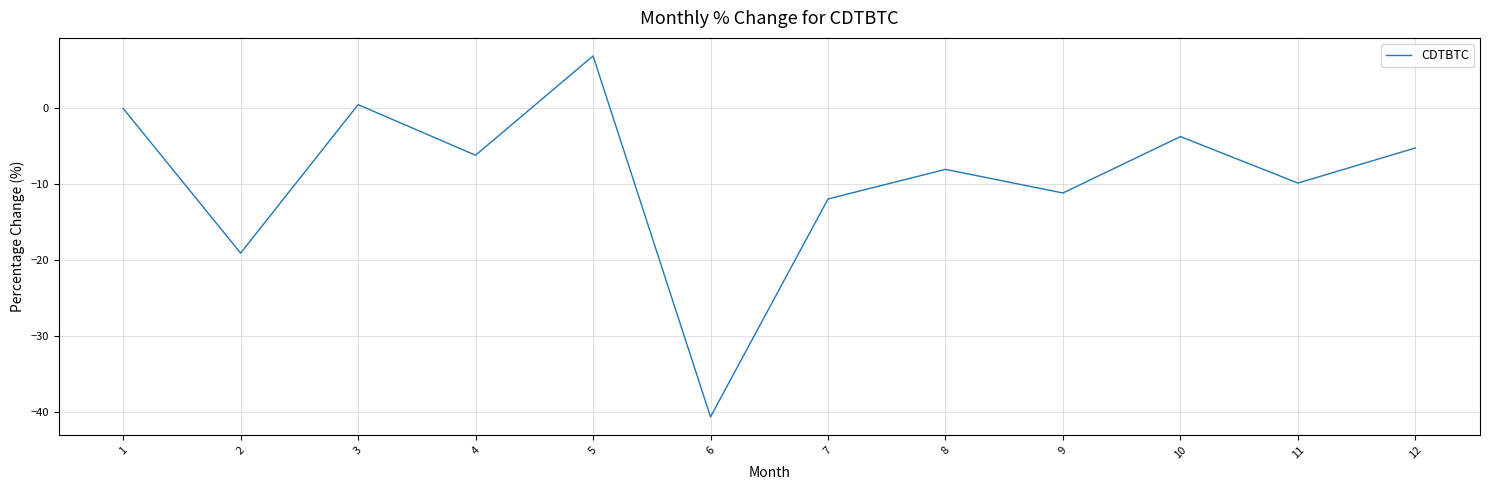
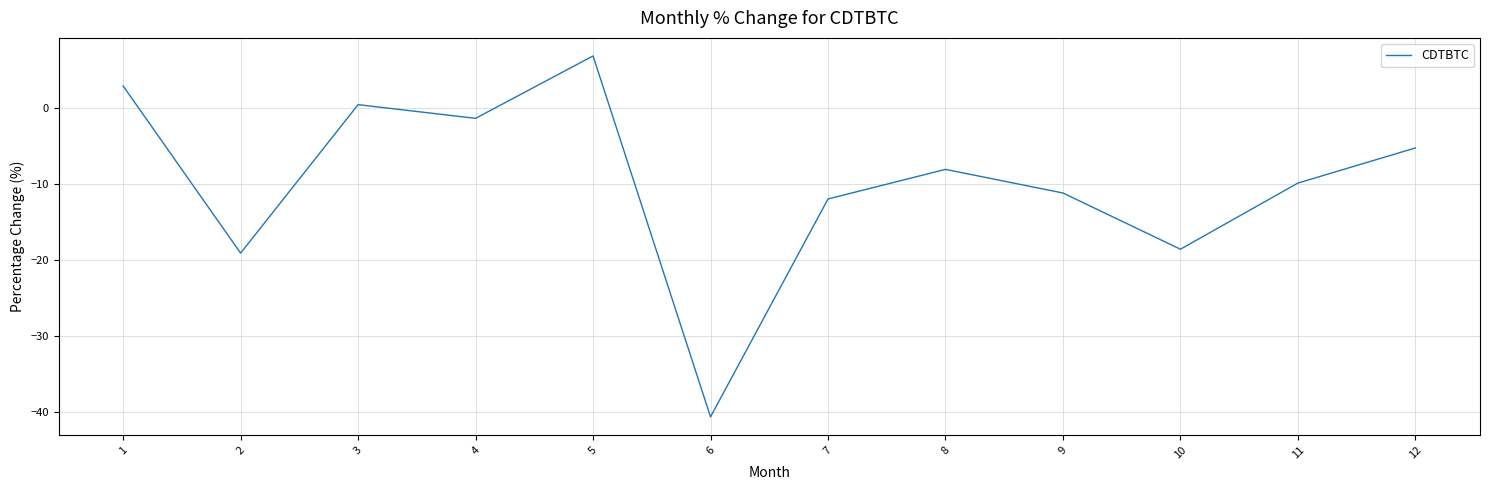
  {
-   "1": 0,
+   "1": 3,
    "2": -19,
    "3": 1,
-   "4": -6,
+   "4": -1,
    "5": 7,
    "6": -41,
    "7": -12,
    "8": -8,
    "9": -11,
-   "10": -4,
+   "10": -19,
    "11": -10,
    "12": -5
  }
